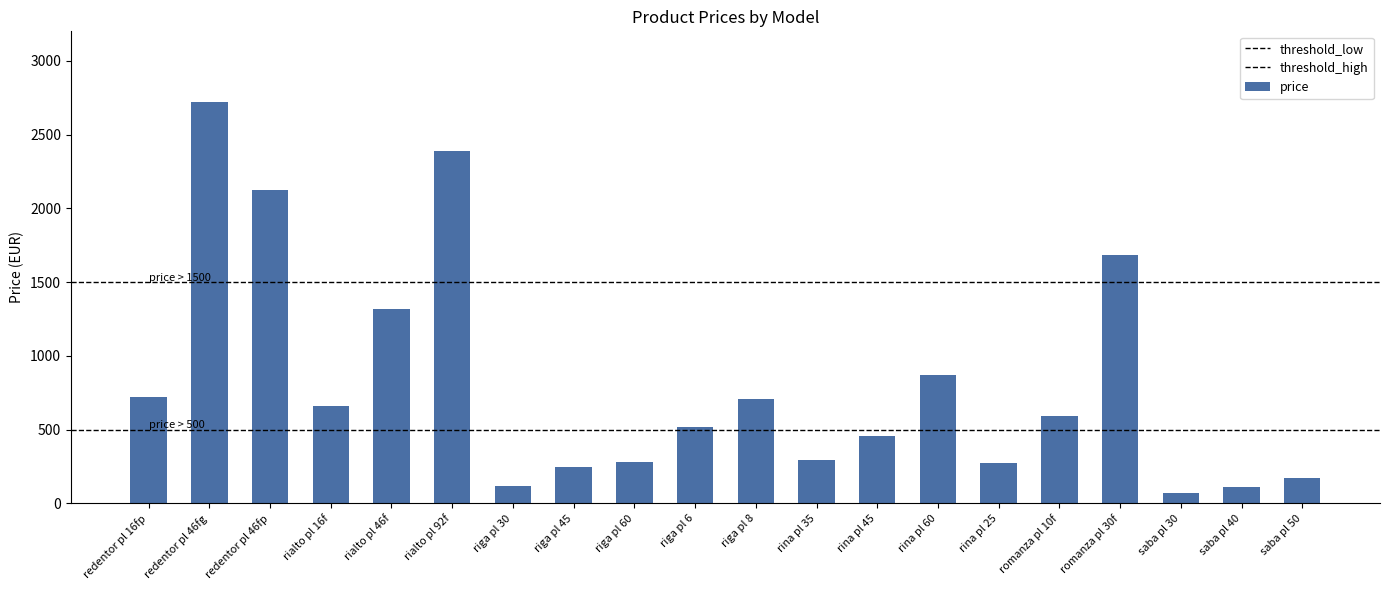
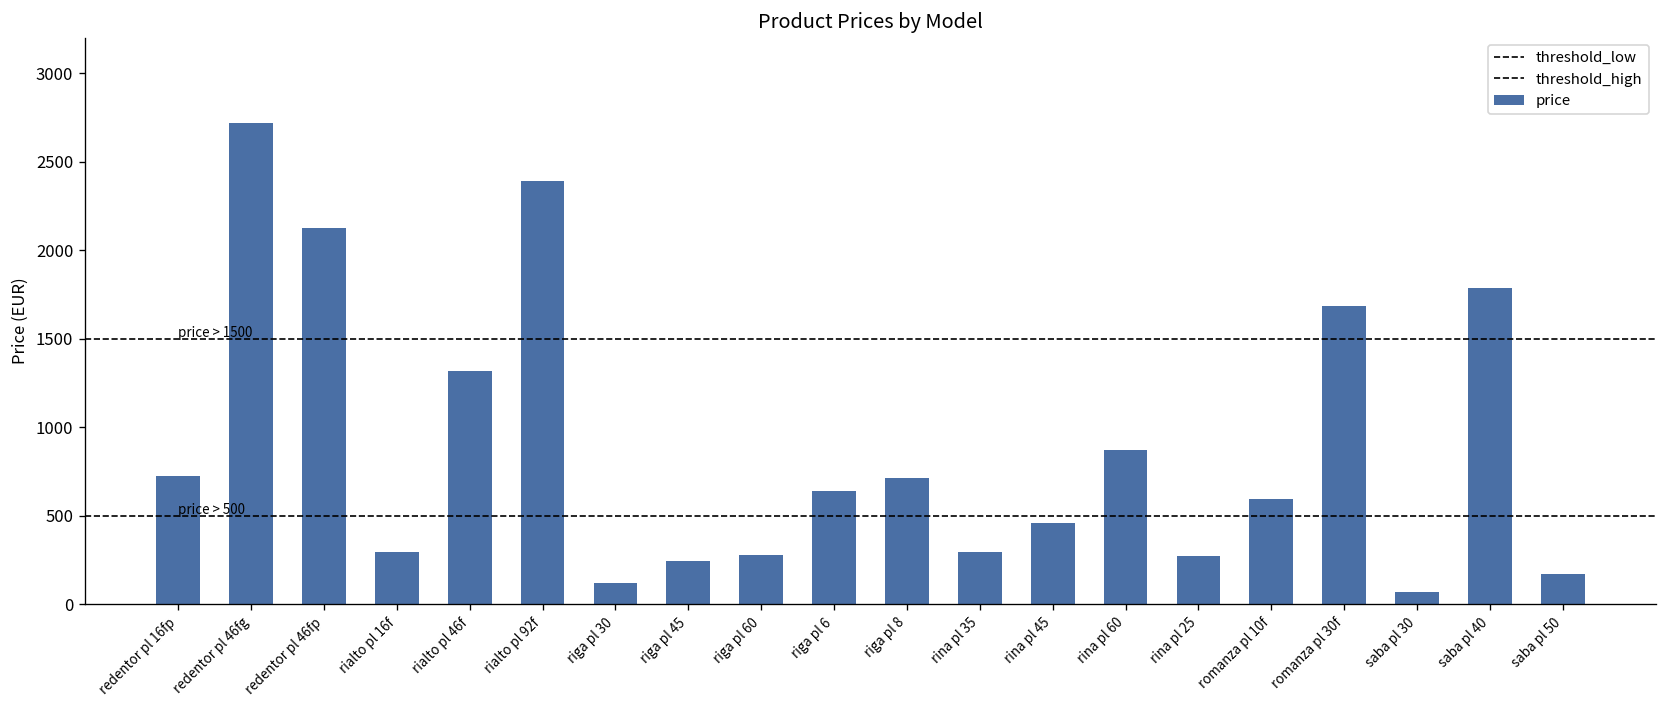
  {
    "redentor pl 46fg": 2720,
    "redentor pl 46fp": 2130,
-   "rialto pl 16f": 660,
+   "rialto pl 16f": 290,
    "rialto pl 46f": 1320,
    "rialto pl 92f": 2390,
    "riga pl 30": 120,
    "riga pl 45": 240,
    "riga pl 60": 280,
-   "riga pl 6": 520,
+   "riga pl 6": 640,
    "riga pl 8": 710,
    "rina pl 35": 290,
    "rina pl 45": 460,
    "rina pl 60": 870,
    "rina pl 25": 270,
    "romanza pl 10f": 590,
    "romanza pl 30f": 1680,
    "saba pl 30": 70,
-   "saba pl 40": 110,
+   "saba pl 40": 1780,
    "saba pl 50": 170
  }
